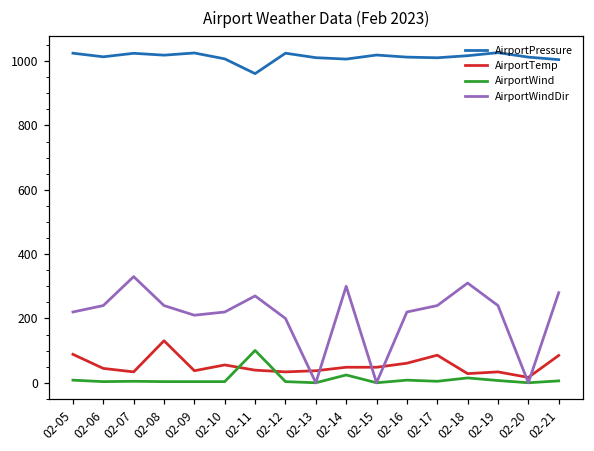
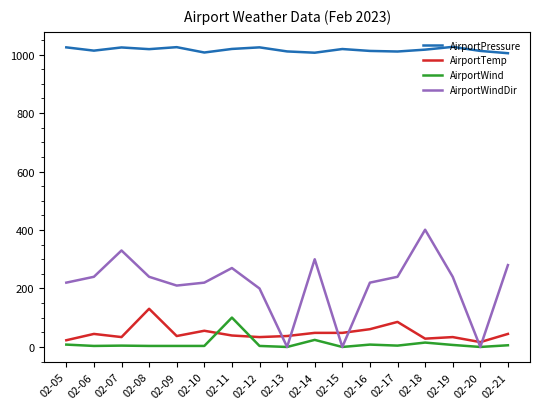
  {
    "AirportPressure": {
      "02-05": 1020,
      "02-06": 1010,
      "02-07": 1020,
      "02-08": 1020,
      "02-09": 1030,
      "02-10": 1010,
-     "02-11": 960,
+     "02-11": 1020,
      "02-12": 1020,
      "02-13": 1010,
      "02-14": 1010,
      "02-15": 1020,
      "02-16": 1010,
      "02-17": 1010,
      "02-18": 1020,
      "02-19": 1030,
      "02-20": 1010,
      "02-21": 1000
    },
    "AirportTemp": {
-     "02-05": 90,
+     "02-05": 20,
      "02-06": 40,
      "02-07": 30,
      "02-08": 130,
      "02-09": 40,
      "02-10": 60,
      "02-11": 40,
      "02-12": 30,
      "02-13": 40,
      "02-14": 50,
      "02-15": 50,
      "02-16": 60,
      "02-17": 90,
      "02-18": 30,
      "02-19": 30,
      "02-20": 20,
-     "02-21": 80
+     "02-21": 40
    },
    "AirportWind": {
      "02-05": 10,
      "02-06": 0,
      "02-07": 0,
      "02-08": 0,
      "02-09": 0,
      "02-10": 0,
      "02-11": 100,
      "02-12": 0,
      "02-14": 20,
      "02-16": 10,
      "02-17": 0,
      "02-18": 20,
      "02-19": 10,
      "02-21": 10
    },
    "AirportWindDir": {
      "02-05": 220,
      "02-06": 240,
      "02-07": 330,
      "02-08": 240,
      "02-09": 210,
      "02-10": 220,
      "02-11": 270,
      "02-12": 200,
      "02-14": 300,
      "02-16": 220,
      "02-17": 240,
-     "02-18": 310,
+     "02-18": 400,
      "02-19": 240,
      "02-21": 280
    }
  }
